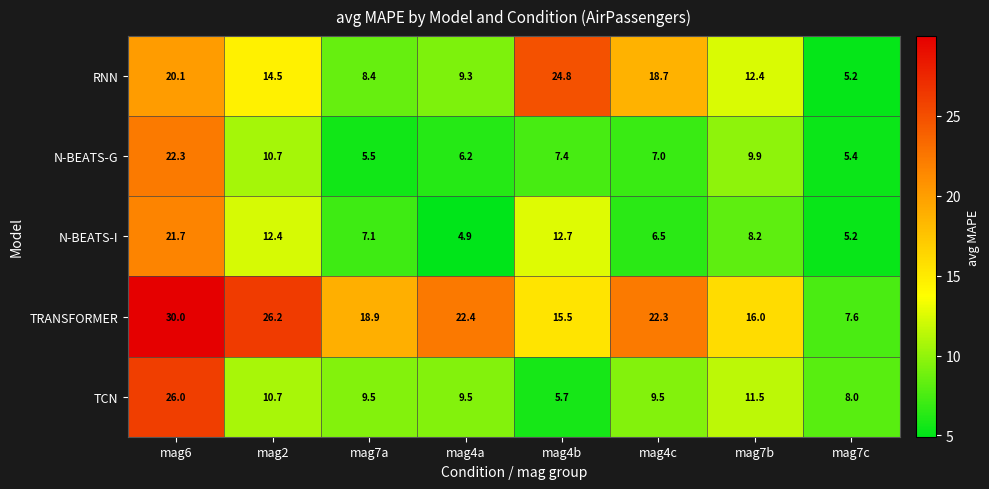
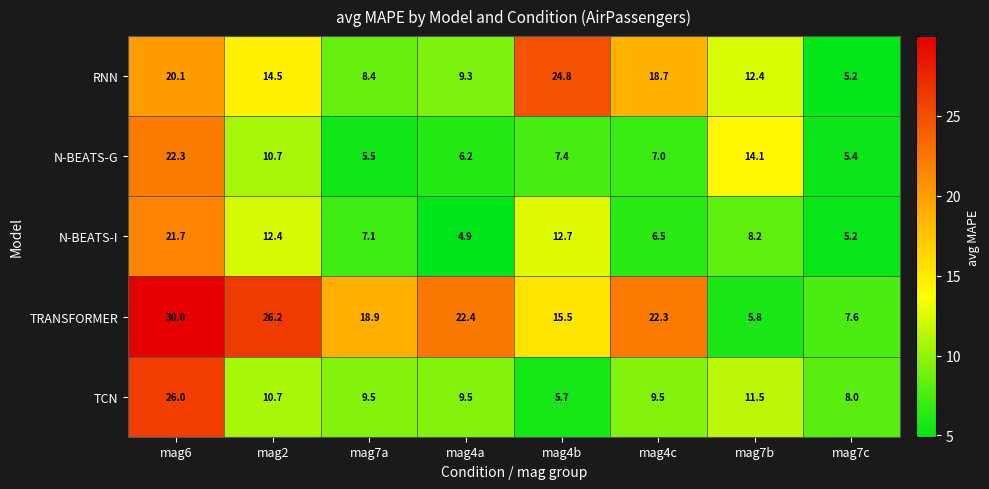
  {
    "RNN": {
      "mag6": 20.1,
      "mag2": 14.5,
      "mag7a": 8.4,
      "mag4a": 9.3,
      "mag4b": 24.8,
      "mag4c": 18.7,
      "mag7b": 12.4,
      "mag7c": 5.2
    },
    "N-BEATS-G": {
      "mag6": 22.3,
      "mag2": 10.7,
      "mag7a": 5.5,
      "mag4a": 6.2,
      "mag4b": 7.4,
      "mag4c": 7.0,
-     "mag7b": 9.9,
+     "mag7b": 14.1,
      "mag7c": 5.4
    },
    "N-BEATS-I": {
      "mag6": 21.7,
      "mag2": 12.4,
      "mag7a": 7.1,
      "mag4a": 4.9,
      "mag4b": 12.7,
      "mag4c": 6.5,
      "mag7b": 8.2,
      "mag7c": 5.2
    },
    "TRANSFORMER": {
      "mag6": 30.0,
      "mag2": 26.2,
      "mag7a": 18.9,
      "mag4a": 22.4,
      "mag4b": 15.5,
      "mag4c": 22.3,
-     "mag7b": 16.0,
+     "mag7b": 5.8,
      "mag7c": 7.6
    },
    "TCN": {
      "mag6": 26.0,
      "mag2": 10.7,
      "mag7a": 9.5,
      "mag4a": 9.5,
      "mag4b": 5.7,
      "mag4c": 9.5,
      "mag7b": 11.5,
      "mag7c": 8.0
    }
  }
